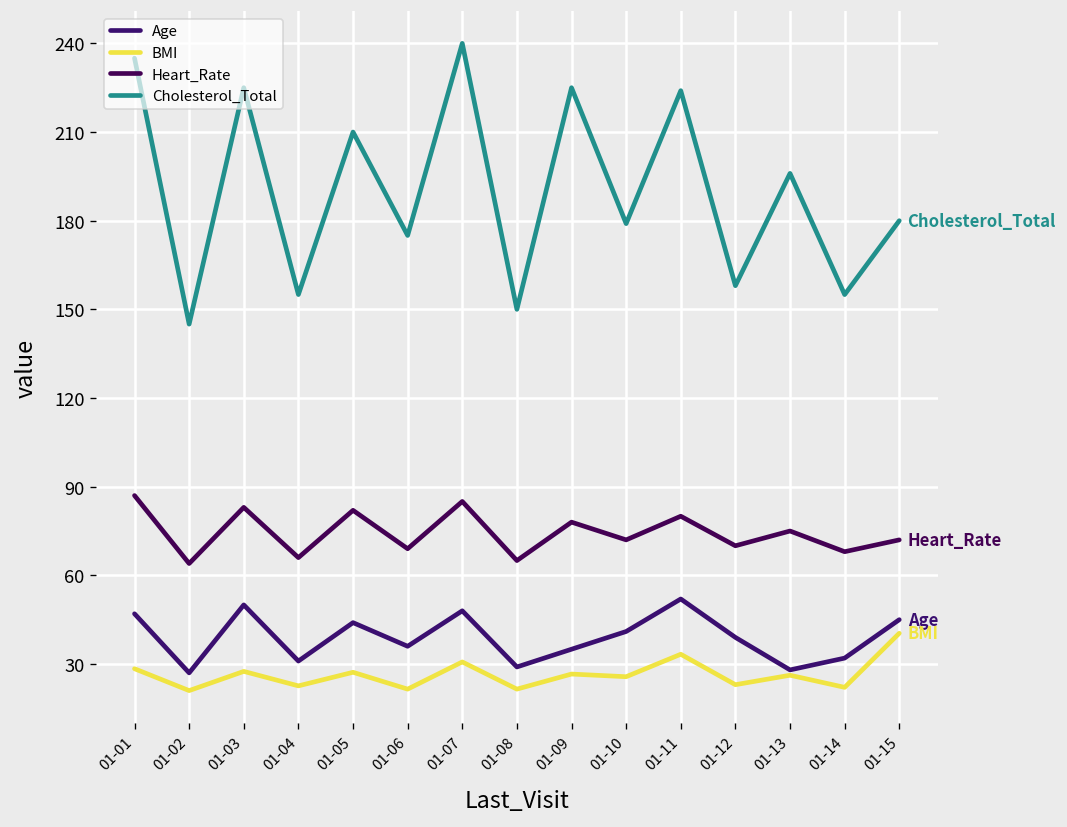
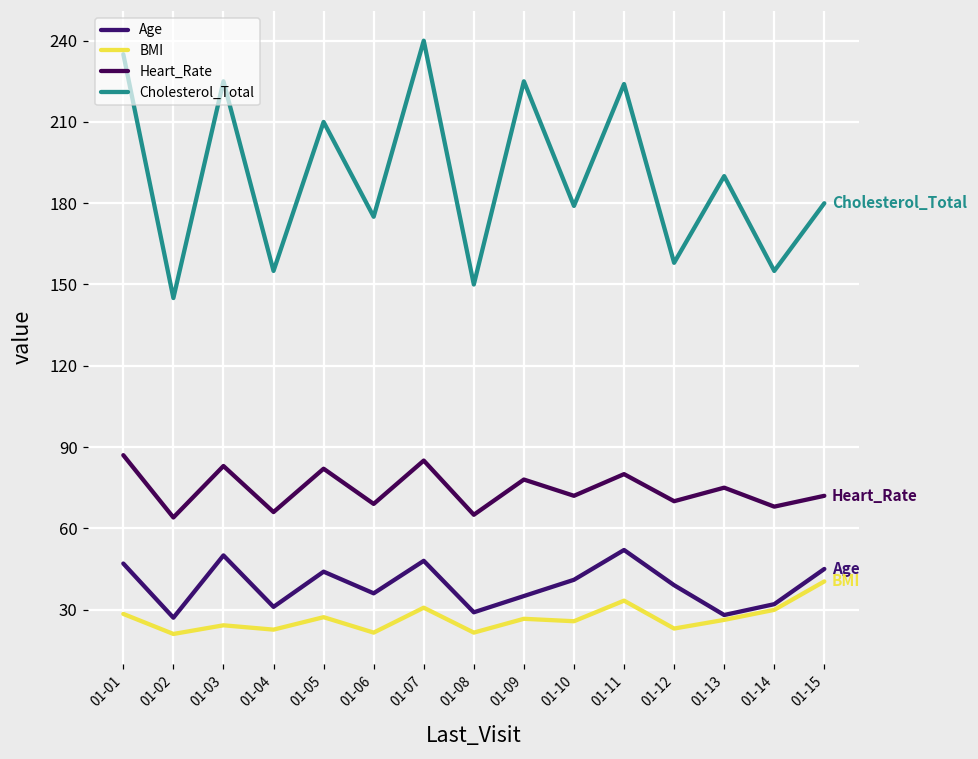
  {
    "BMI": {
      "01-01": 28,
      "01-02": 21,
-     "01-03": 28,
+     "01-03": 24,
      "01-04": 23,
      "01-05": 27,
      "01-06": 22,
      "01-07": 31,
      "01-08": 22,
      "01-09": 27,
      "01-10": 26,
      "01-11": 33,
      "01-12": 23,
      "01-13": 26,
-     "01-14": 22,
+     "01-14": 30,
      "01-15": 40
    },
    "Cholesterol_Total": {
      "01-02": 145,
      "01-04": 155,
      "01-05": 210,
      "01-06": 175,
      "01-07": 240,
      "01-08": 150,
      "01-09": 225,
      "01-10": 179,
      "01-11": 224,
      "01-12": 158,
-     "01-13": 196,
+     "01-13": 190,
      "01-14": 155,
      "01-15": 180
    }
  }
